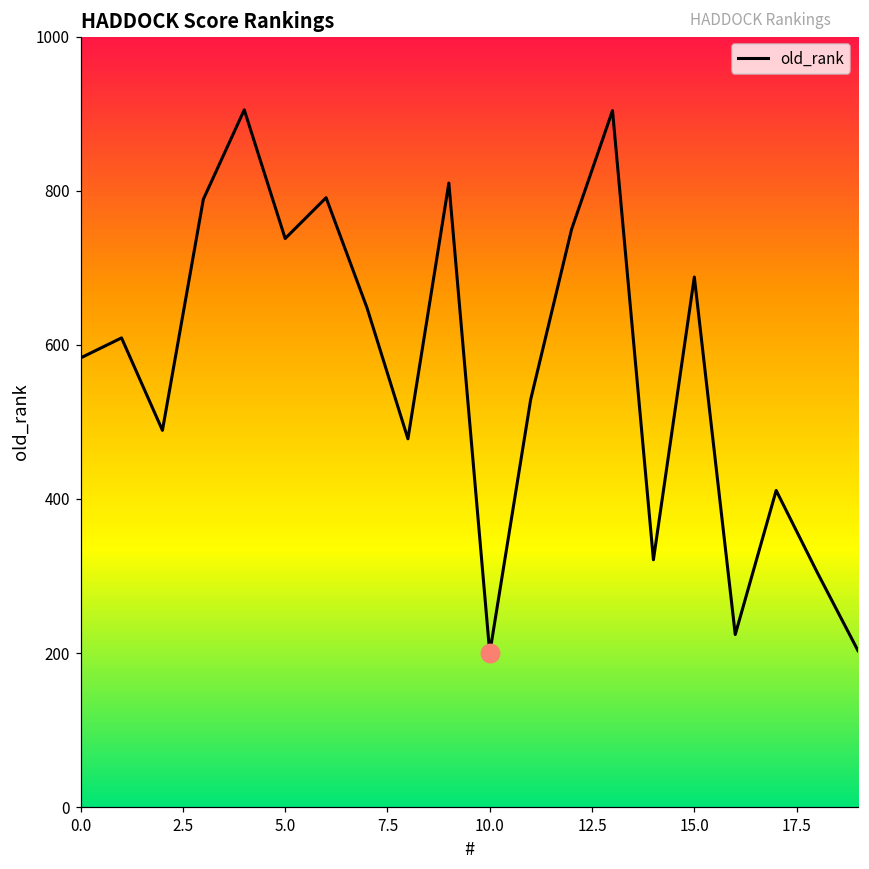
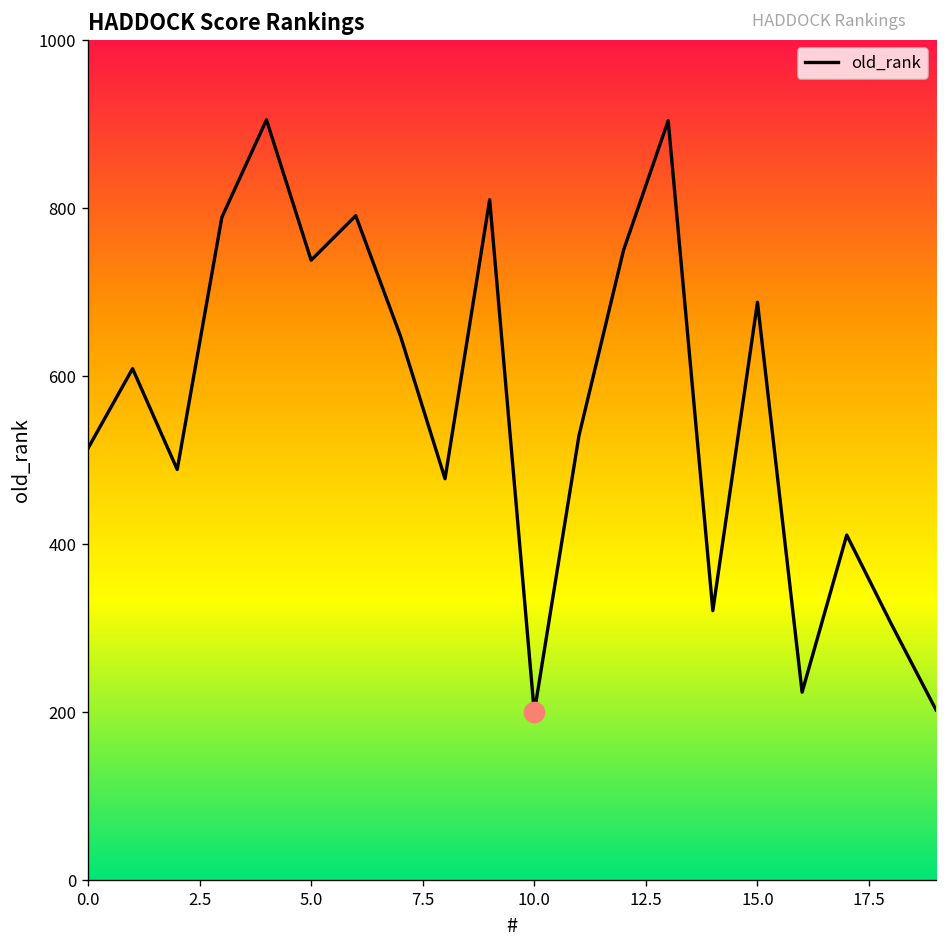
  {
    "old_rank": {
-     "0.0": 580,
+     "0.0": 510,
      "5.0": 740,
      "15.0": 690
    }
  }
